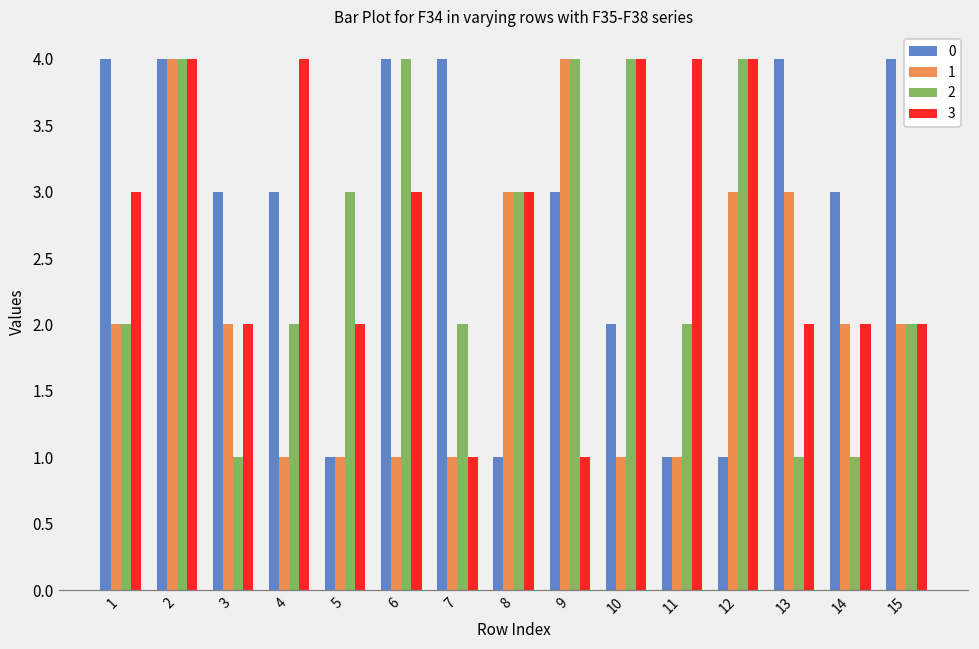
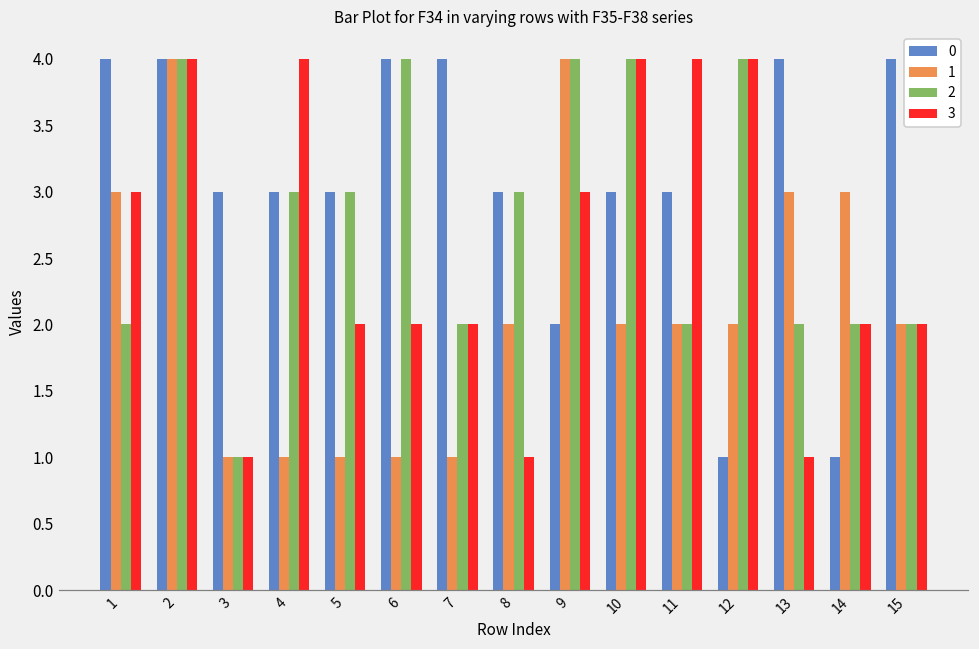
  {
    "0": {
      "1": 4,
      "2": 4,
      "3": 3,
      "4": 3,
-     "5": 1,
+     "5": 3,
      "6": 4,
      "7": 4,
-     "8": 1,
-     "9": 3,
-     "10": 2,
-     "11": 1,
+     "8": 3,
+     "9": 2,
+     "10": 3,
+     "11": 3,
      "12": 1,
      "13": 4,
-     "14": 3,
+     "14": 1,
      "15": 4
    },
    "1": {
-     "1": 2,
+     "1": 3,
      "2": 4,
-     "3": 2,
+     "3": 1,
      "4": 1,
      "5": 1,
      "6": 1,
      "7": 1,
-     "8": 3,
+     "8": 2,
      "9": 4,
-     "10": 1,
-     "11": 1,
-     "12": 3,
+     "10": 2,
+     "11": 2,
+     "12": 2,
      "13": 3,
-     "14": 2,
+     "14": 3,
      "15": 2
    },
    "2": {
      "1": 2,
      "2": 4,
      "3": 1,
-     "4": 2,
+     "4": 3,
      "5": 3,
      "6": 4,
      "7": 2,
      "8": 3,
      "9": 4,
      "10": 4,
      "11": 2,
      "12": 4,
-     "13": 1,
-     "14": 1,
+     "13": 2,
+     "14": 2,
      "15": 2
    },
    "3": {
      "1": 3,
      "2": 4,
-     "3": 2,
+     "3": 1,
      "4": 4,
      "5": 2,
-     "6": 3,
-     "7": 1,
-     "8": 3,
-     "9": 1,
+     "6": 2,
+     "7": 2,
+     "8": 1,
+     "9": 3,
      "10": 4,
      "11": 4,
      "12": 4,
-     "13": 2,
+     "13": 1,
      "14": 2,
      "15": 2
    }
  }
